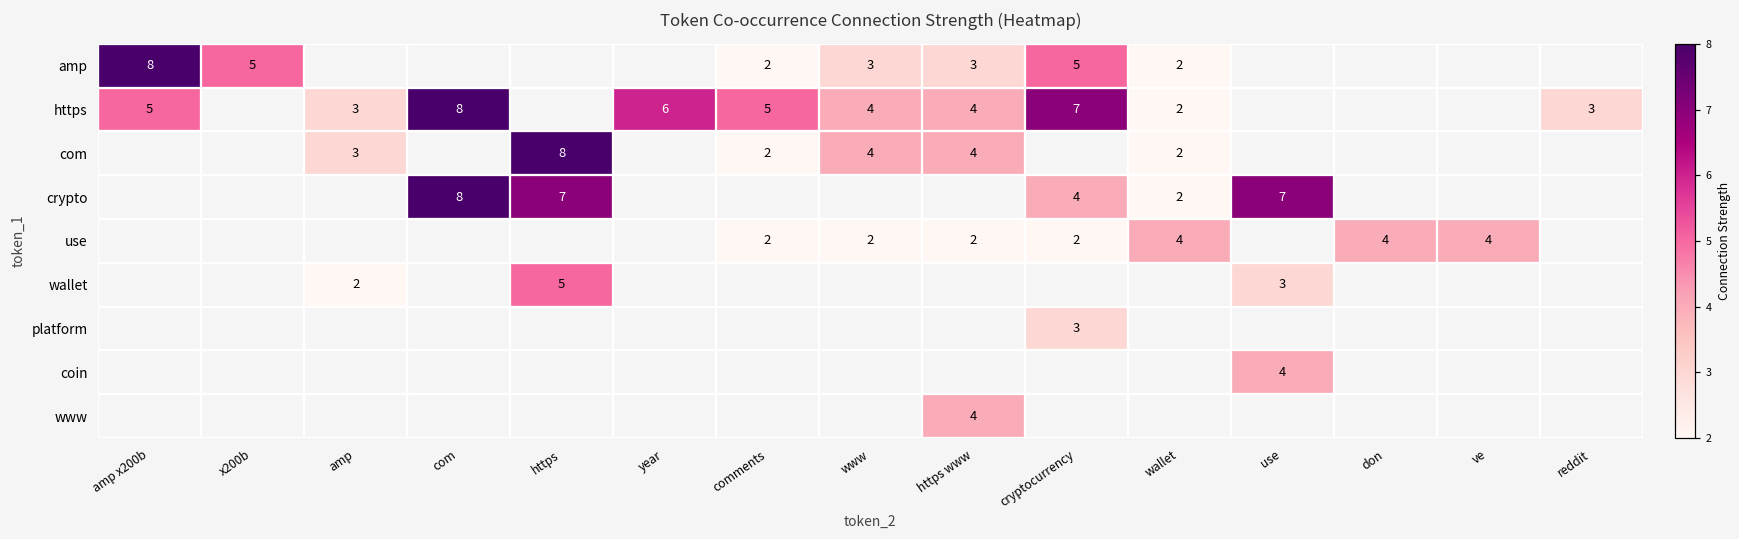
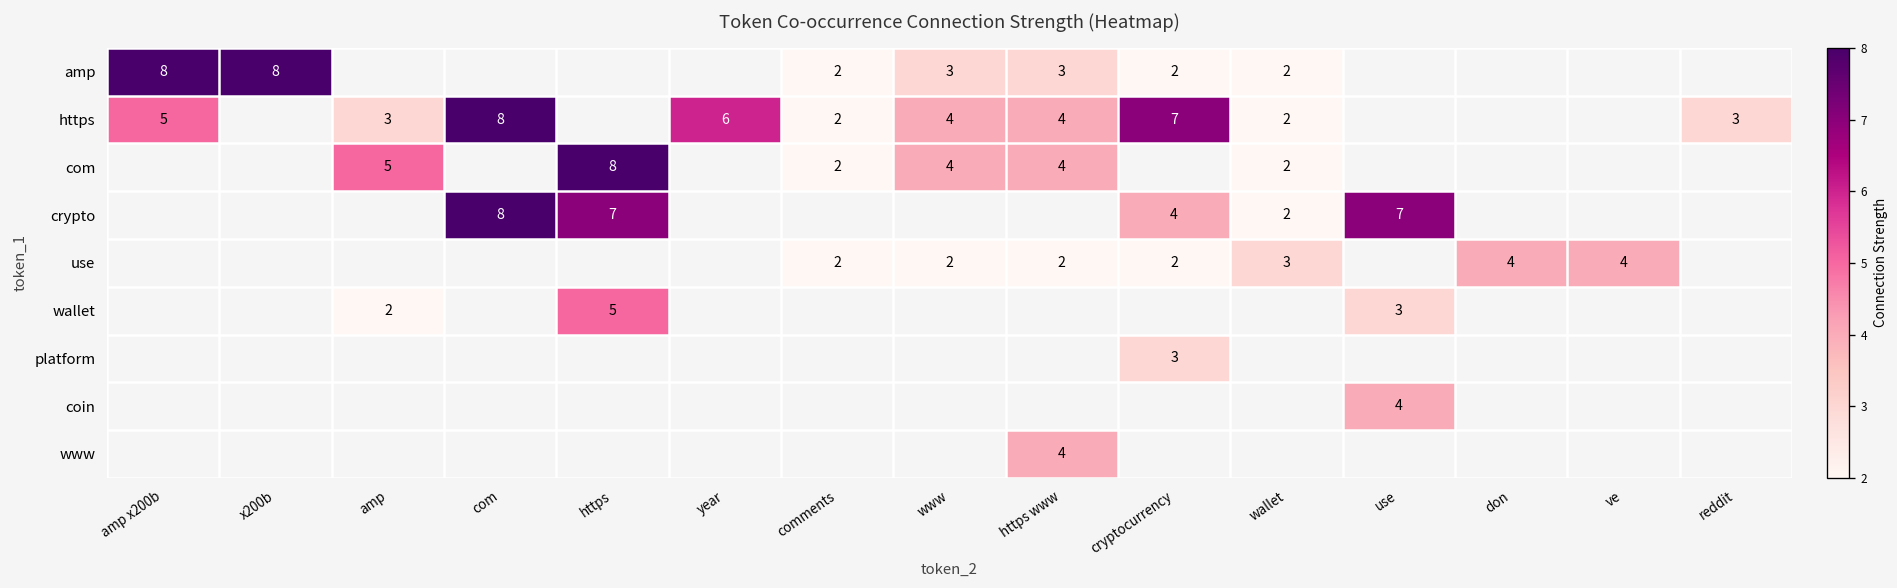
  {
    "amp": {
      "amp x200b": 8,
-     "x200b": 5,
+     "x200b": 8,
      "comments": 2,
      "www": 3,
      "https www": 3,
-     "cryptocurrency": 5,
+     "cryptocurrency": 2,
      "wallet": 2
    },
    "https": {
      "amp x200b": 5,
      "amp": 3,
      "com": 8,
      "year": 6,
-     "comments": 5,
+     "comments": 2,
      "www": 4,
      "https www": 4,
      "cryptocurrency": 7,
      "wallet": 2,
      "reddit": 3
    },
    "com": {
-     "amp": 3,
+     "amp": 5,
      "https": 8,
      "comments": 2,
      "www": 4,
      "https www": 4,
      "wallet": 2
    },
    "crypto": {
      "com": 8,
      "https": 7,
      "cryptocurrency": 4,
      "wallet": 2,
      "use": 7
    },
    "use": {
      "comments": 2,
      "www": 2,
      "https www": 2,
      "cryptocurrency": 2,
-     "wallet": 4,
+     "wallet": 3,
      "don": 4,
      "ve": 4
    },
    "wallet": {
      "amp": 2,
      "https": 5,
      "use": 3
    },
    "platform": {
      "cryptocurrency": 3
    },
    "coin": {
      "use": 4
    },
    "www": {
      "https www": 4
    }
  }
